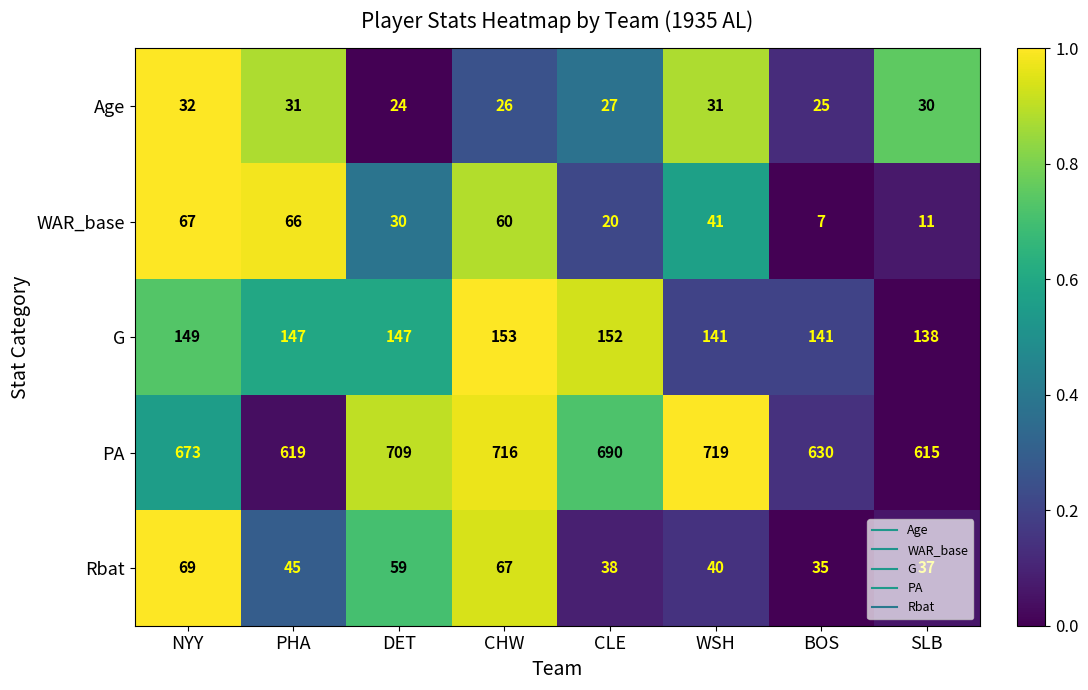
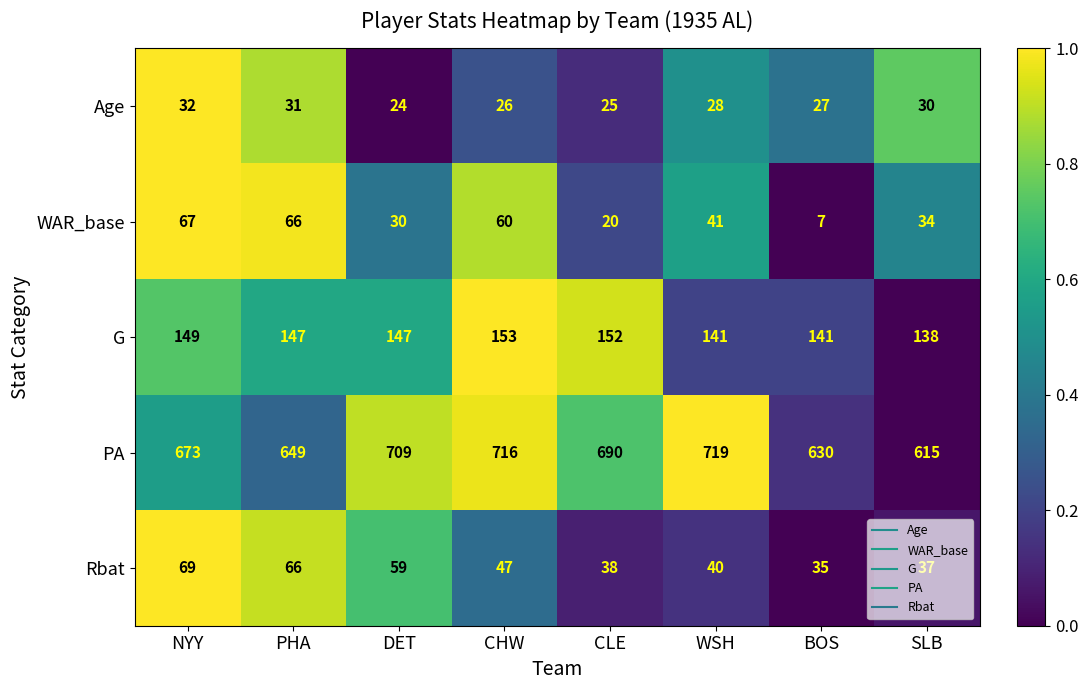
  {
    "Age": {
      "NYY": 32,
      "PHA": 31,
      "DET": 24,
      "CHW": 26,
-     "CLE": 27,
-     "WSH": 31,
-     "BOS": 25,
+     "CLE": 25,
+     "WSH": 28,
+     "BOS": 27,
      "SLB": 30
    },
    "WAR_base": {
      "NYY": 67,
      "PHA": 66,
      "DET": 30,
      "CHW": 60,
      "CLE": 20,
      "WSH": 41,
      "BOS": 7,
-     "SLB": 11
+     "SLB": 34
    },
    "G": {
      "NYY": 149,
      "PHA": 147,
      "DET": 147,
      "CHW": 153,
      "CLE": 152,
      "WSH": 141,
      "BOS": 141,
      "SLB": 138
    },
    "PA": {
      "NYY": 673,
-     "PHA": 619,
+     "PHA": 649,
      "DET": 709,
      "CHW": 716,
      "CLE": 690,
      "WSH": 719,
      "BOS": 630,
      "SLB": 615
    },
    "Rbat": {
      "NYY": 69,
-     "PHA": 45,
+     "PHA": 66,
      "DET": 59,
-     "CHW": 67,
+     "CHW": 47,
      "CLE": 38,
      "WSH": 40,
      "BOS": 35
    }
  }
